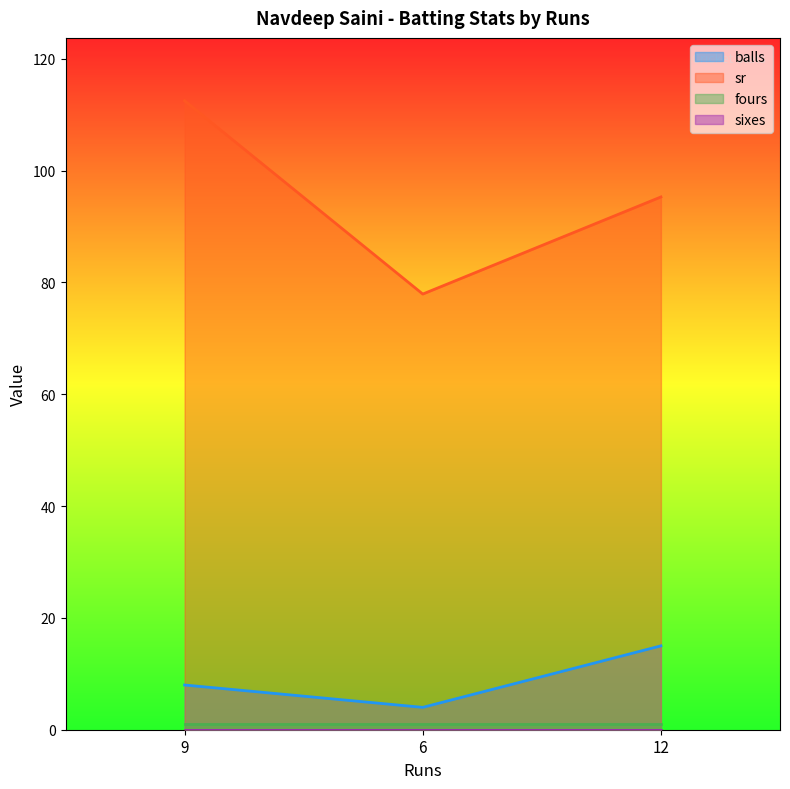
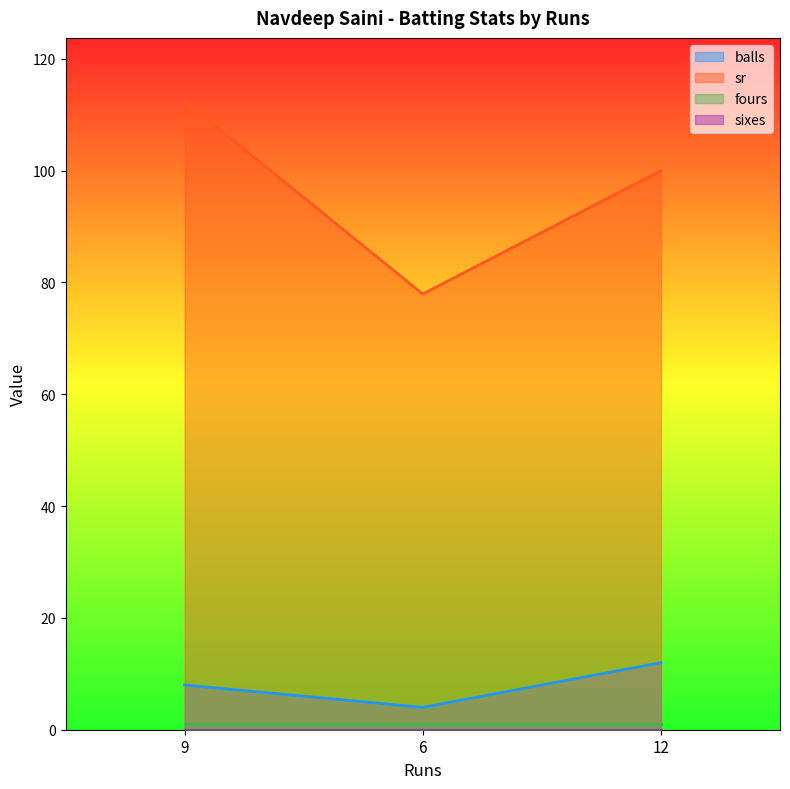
  {
    "balls": {
      "9": 8,
      "6": 4,
-     "12": 15
+     "12": 12
    },
    "sr": {
      "9": 113,
      "6": 78,
-     "12": 95
+     "12": 100
    },
    "fours": {
      "9": 1,
      "6": 1,
      "12": 1
    },
    "sixes": {
      "9": 0,
      "6": 0,
      "12": 0
    }
  }
